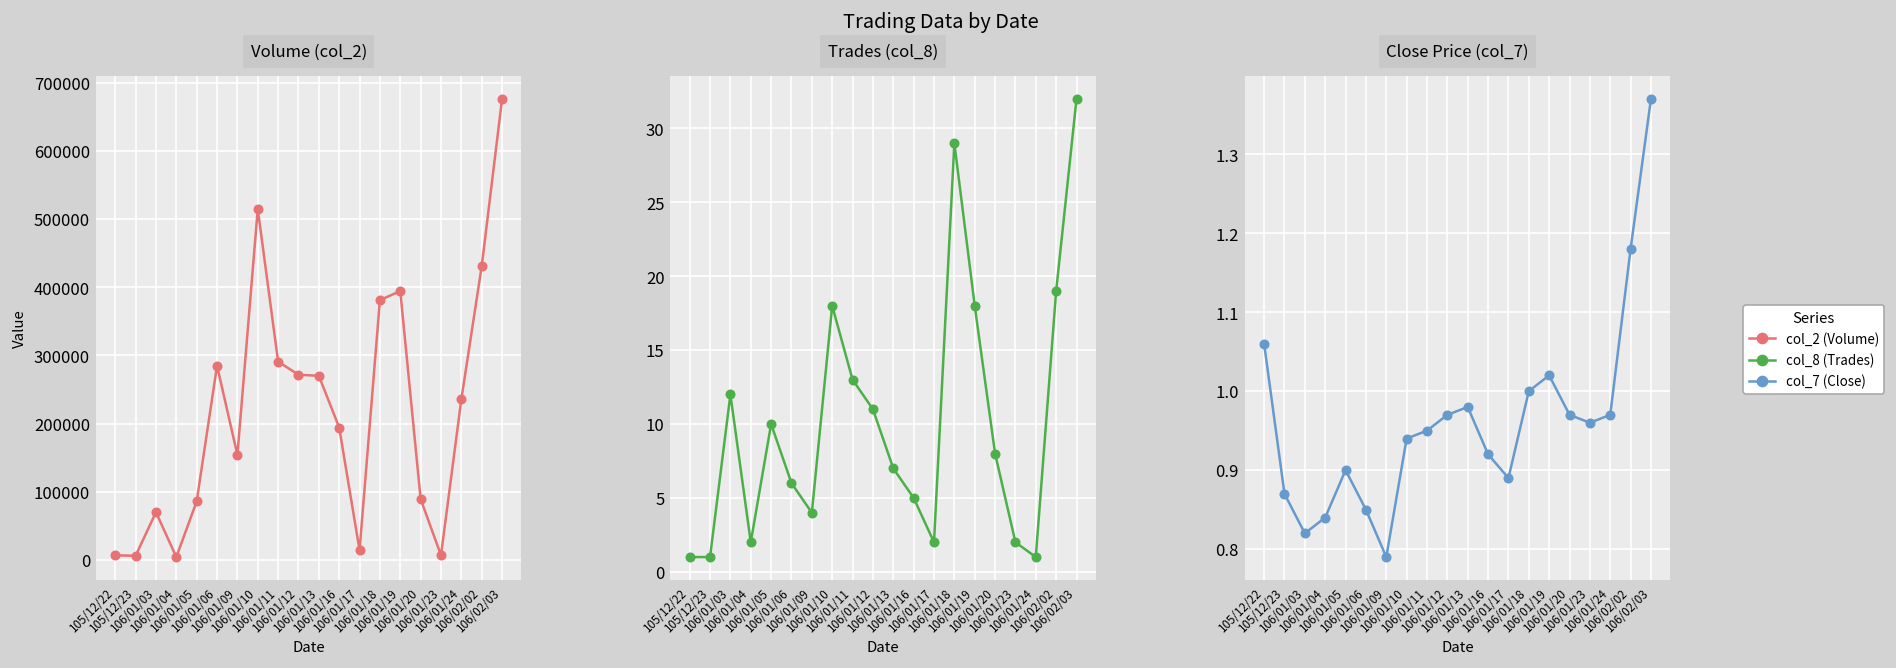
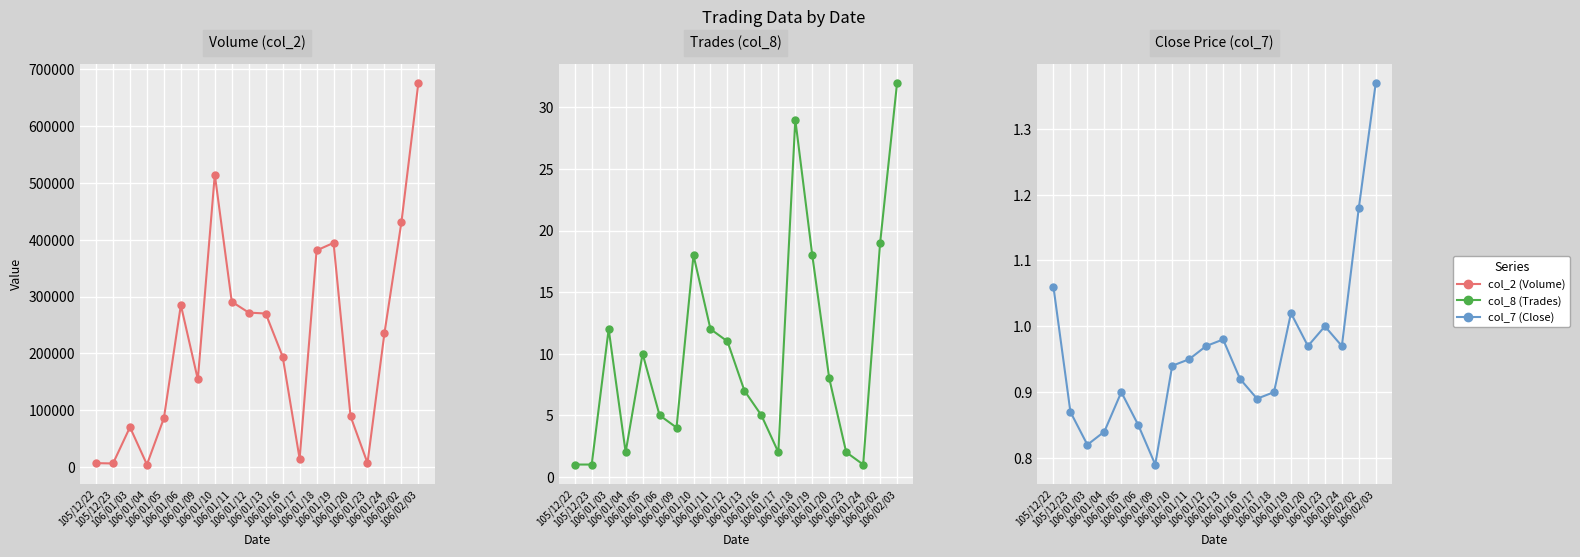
  {
    "Volume (col_2)": {
      "105/12/22": 10000,
      "105/12/23": 10000,
      "106/01/03": 70000,
      "106/01/04": 0,
      "106/01/05": 90000,
      "106/01/06": 280000,
      "106/01/09": 150000,
      "106/01/10": 510000,
      "106/01/11": 290000,
      "106/01/12": 270000,
      "106/01/13": 270000,
      "106/01/16": 190000,
      "106/01/17": 10000,
      "106/01/18": 380000,
      "106/01/19": 390000,
      "106/01/20": 90000,
      "106/01/23": 10000,
      "106/01/24": 240000,
      "106/02/02": 430000,
      "106/02/03": 680000
    },
    "Trades (col_8)": {
      "105/12/22": 1,
      "105/12/23": 1,
      "106/01/03": 12,
      "106/01/04": 2,
      "106/01/05": 10,
-     "106/01/06": 6,
+     "106/01/06": 5,
      "106/01/09": 4,
      "106/01/10": 18,
-     "106/01/11": 13,
+     "106/01/11": 12,
      "106/01/12": 11,
      "106/01/13": 7,
      "106/01/16": 5,
      "106/01/17": 2,
      "106/01/18": 29,
      "106/01/19": 18,
      "106/01/20": 8,
      "106/01/23": 2,
      "106/01/24": 1,
      "106/02/02": 19,
      "106/02/03": 32
    },
    "Close Price (col_7)": {
      "105/12/22": 1.06,
      "105/12/23": 0.87,
      "106/01/03": 0.82,
      "106/01/04": 0.84,
      "106/01/05": 0.90,
      "106/01/06": 0.85,
      "106/01/09": 0.79,
      "106/01/10": 0.94,
      "106/01/11": 0.95,
      "106/01/12": 0.97,
      "106/01/13": 0.98,
      "106/01/16": 0.92,
      "106/01/17": 0.89,
-     "106/01/18": 1.0,
+     "106/01/18": 0.9,
      "106/01/19": 1.02,
      "106/01/20": 0.97,
-     "106/01/23": 0.96,
+     "106/01/23": 1.00,
      "106/01/24": 0.97,
      "106/02/02": 1.18,
      "106/02/03": 1.37
    }
  }
